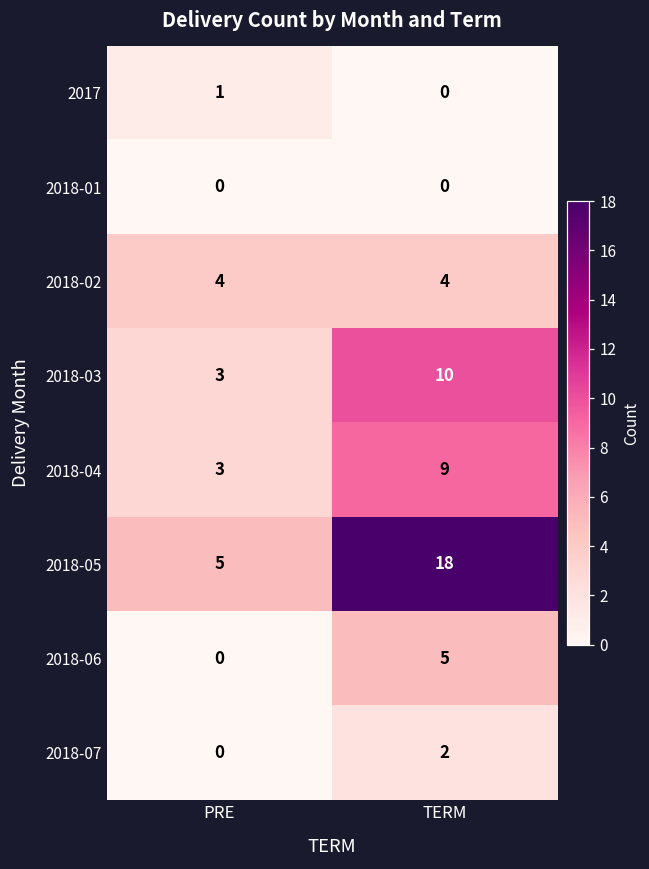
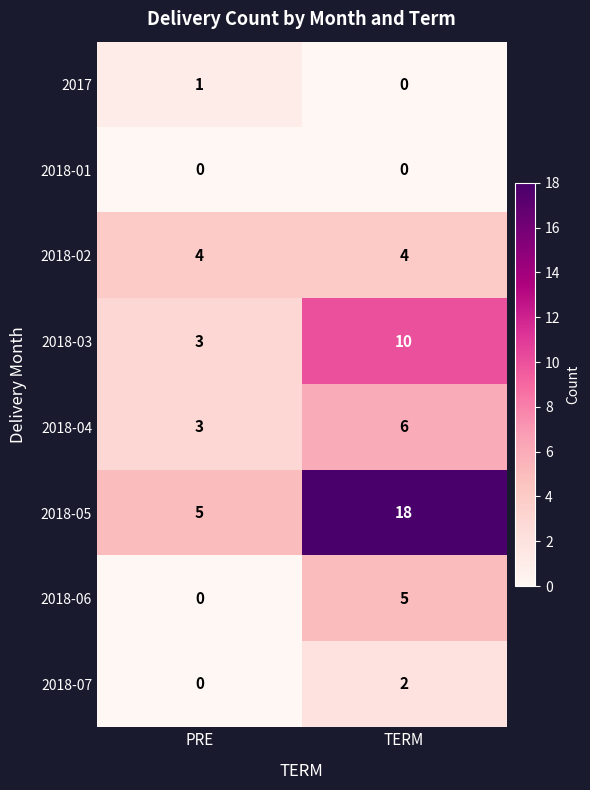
  {
    "2017": {
      "PRE": 1,
      "TERM": 0
    },
    "2018-01": {
      "PRE": 0,
      "TERM": 0
    },
    "2018-02": {
      "PRE": 4,
      "TERM": 4
    },
    "2018-03": {
      "PRE": 3,
      "TERM": 10
    },
    "2018-04": {
      "PRE": 3,
-     "TERM": 9
+     "TERM": 6
    },
    "2018-05": {
      "PRE": 5,
      "TERM": 18
    },
    "2018-06": {
      "PRE": 0,
      "TERM": 5
    },
    "2018-07": {
      "PRE": 0,
      "TERM": 2
    }
  }
